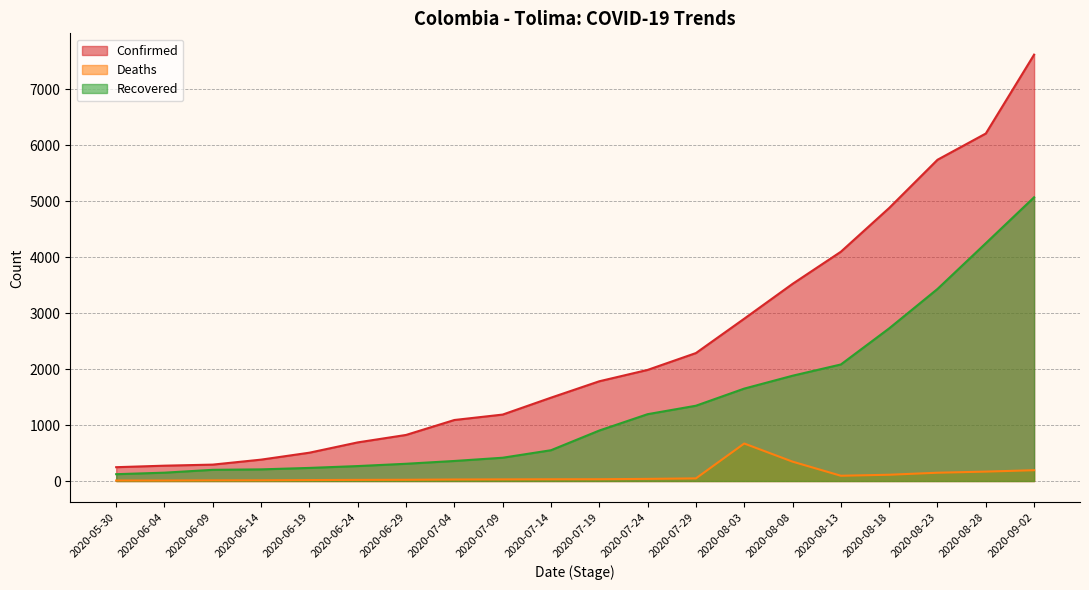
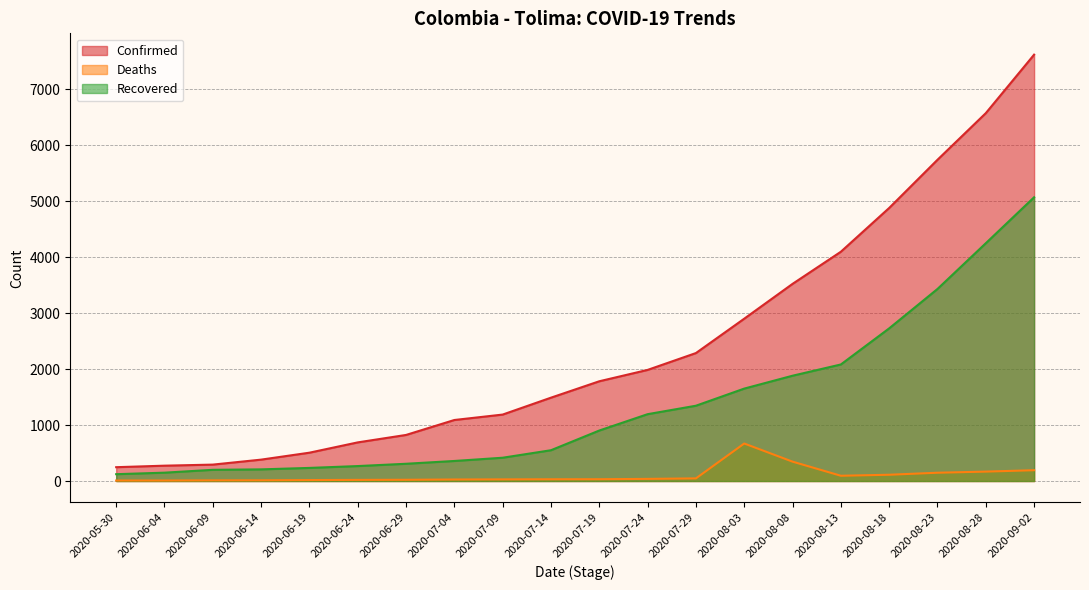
  {
    "Confirmed": {
      "2020-05-30": 200,
      "2020-06-04": 300,
      "2020-06-09": 300,
      "2020-06-14": 400,
      "2020-06-19": 500,
      "2020-06-24": 700,
      "2020-06-29": 800,
      "2020-07-04": 1100,
      "2020-07-09": 1200,
      "2020-07-14": 1500,
      "2020-07-19": 1800,
      "2020-07-24": 2000,
      "2020-07-29": 2300,
      "2020-08-03": 2900,
      "2020-08-08": 3500,
      "2020-08-13": 4100,
      "2020-08-18": 4900,
      "2020-08-23": 5700,
-     "2020-08-28": 6200,
+     "2020-08-28": 6600,
      "2020-09-02": 7600
    },
    "Deaths": {
      "2020-05-30": 0,
      "2020-06-04": 0,
      "2020-06-09": 0,
      "2020-06-14": 0,
      "2020-06-19": 0,
      "2020-06-24": 0,
      "2020-06-29": 0,
      "2020-07-04": 0,
      "2020-07-09": 0,
      "2020-07-14": 0,
      "2020-07-19": 0,
      "2020-07-24": 0,
      "2020-07-29": 0,
      "2020-08-03": 700,
      "2020-08-08": 300,
      "2020-08-13": 100,
      "2020-08-18": 100,
      "2020-08-23": 100,
      "2020-08-28": 200,
      "2020-09-02": 200
    },
    "Recovered": {
      "2020-05-30": 100,
      "2020-06-04": 100,
      "2020-06-09": 200,
      "2020-06-14": 200,
      "2020-06-19": 200,
      "2020-06-24": 300,
      "2020-06-29": 300,
      "2020-07-04": 400,
      "2020-07-09": 400,
      "2020-07-14": 600,
      "2020-07-19": 900,
      "2020-07-24": 1200,
      "2020-07-29": 1300,
      "2020-08-03": 1700,
      "2020-08-08": 1900,
      "2020-08-13": 2100,
      "2020-08-18": 2700,
      "2020-08-23": 3400,
      "2020-08-28": 4200,
      "2020-09-02": 5100
    }
  }
